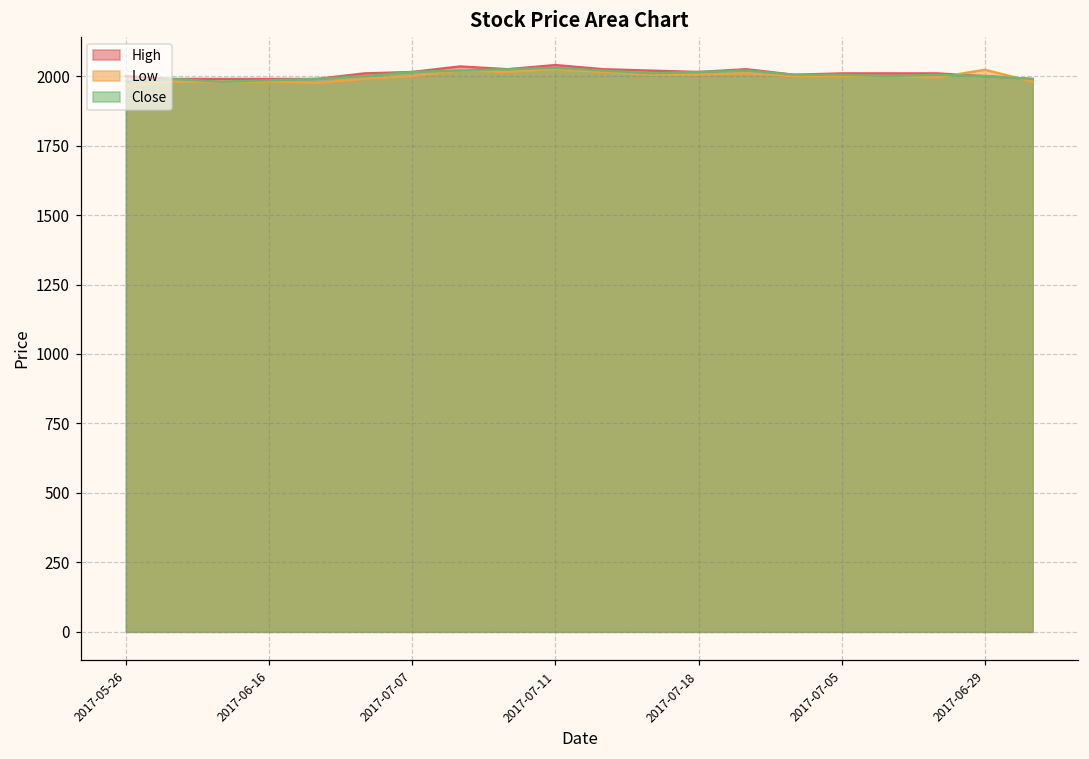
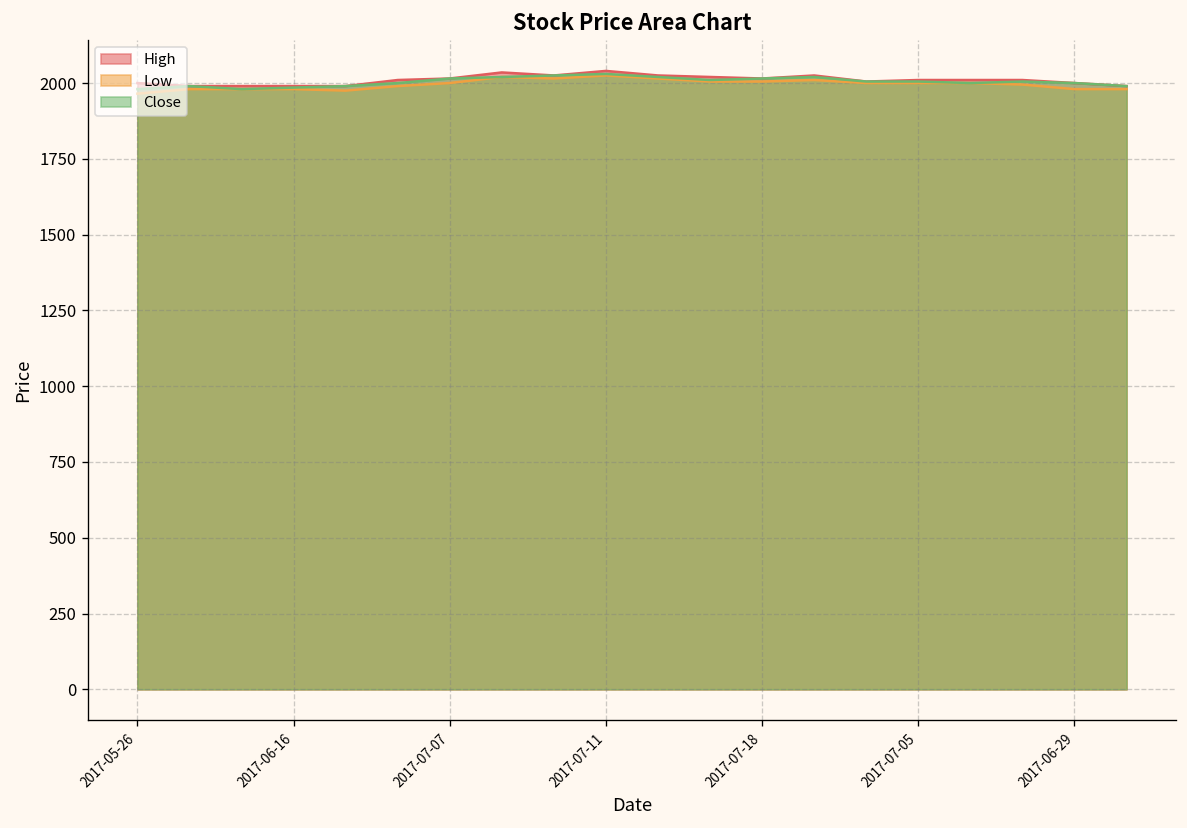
  {
    "Low": {
      "2017-07-07": 2000,
-     "2017-06-29": 2020
+     "2017-06-29": 1980
    }
  }
